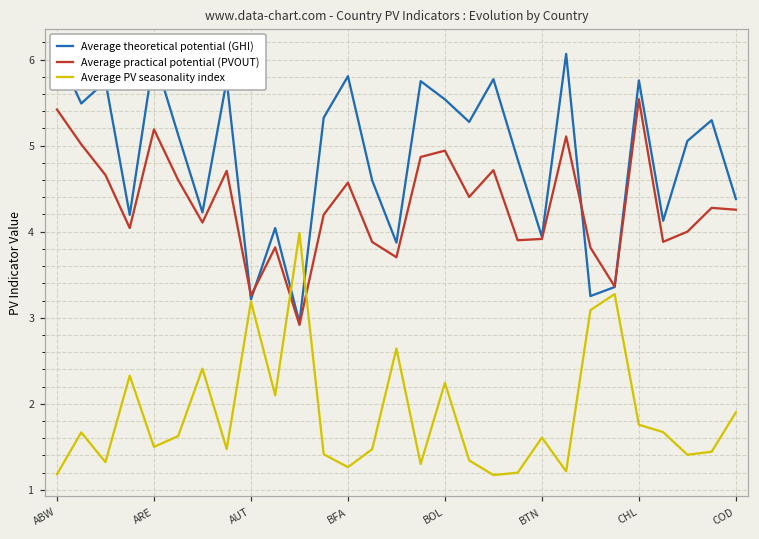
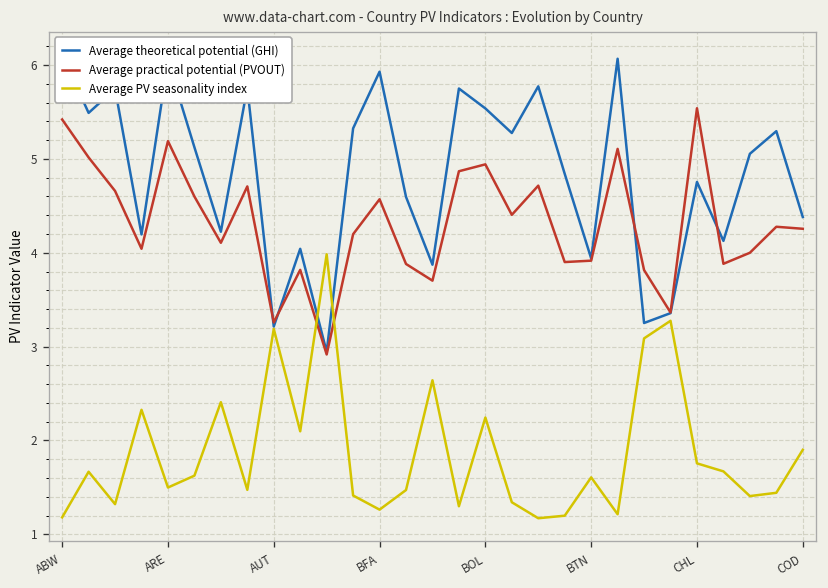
  {
    "Average theoretical potential (GHI)": {
-     "BFA": 5.8,
+     "BFA": 5.9,
      "BOL": 5.5,
-     "CHL": 5.8,
+     "CHL": 4.8,
      "COD": 4.4
    },
    "Average practical potential (PVOUT)": {
      "ABW": 5.4,
      "ARE": 5.2,
      "AUT": 3.3,
      "BFA": 4.6,
      "BOL": 4.9,
      "CHL": 5.5,
      "COD": 4.3
    },
    "Average PV seasonality index": {
      "ABW": 1.2,
      "ARE": 1.5,
      "BFA": 1.3,
      "BOL": 2.2,
      "BTN": 1.6,
      "CHL": 1.8,
      "COD": 1.9
    }
  }
